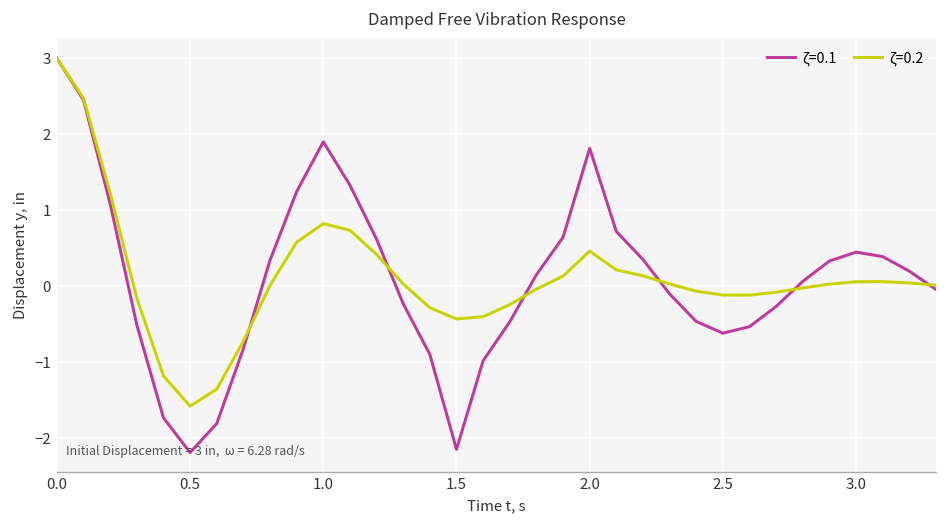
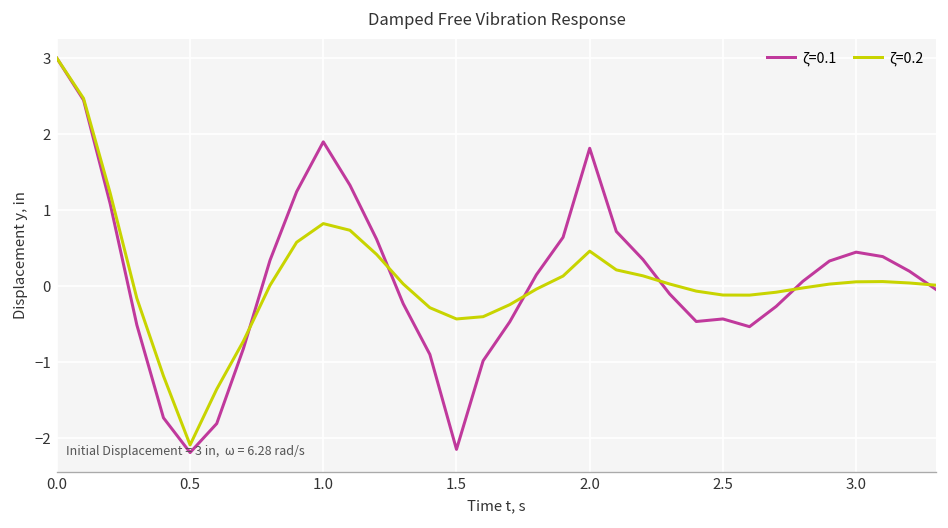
  {
    "ζ=0.1": {
      "1.0": 1.9,
      "1.5": -2.1,
      "2.0": 1.8,
-     "2.5": -0.6,
+     "2.5": -0.4,
      "3.0": 0.4
    },
    "ζ=0.2": {
-     "0.5": -1.6,
+     "0.5": -2.1,
      "1.0": 0.8,
      "1.5": -0.4,
      "2.0": 0.5,
      "2.5": -0.1,
      "3.0": 0.1
    }
  }
